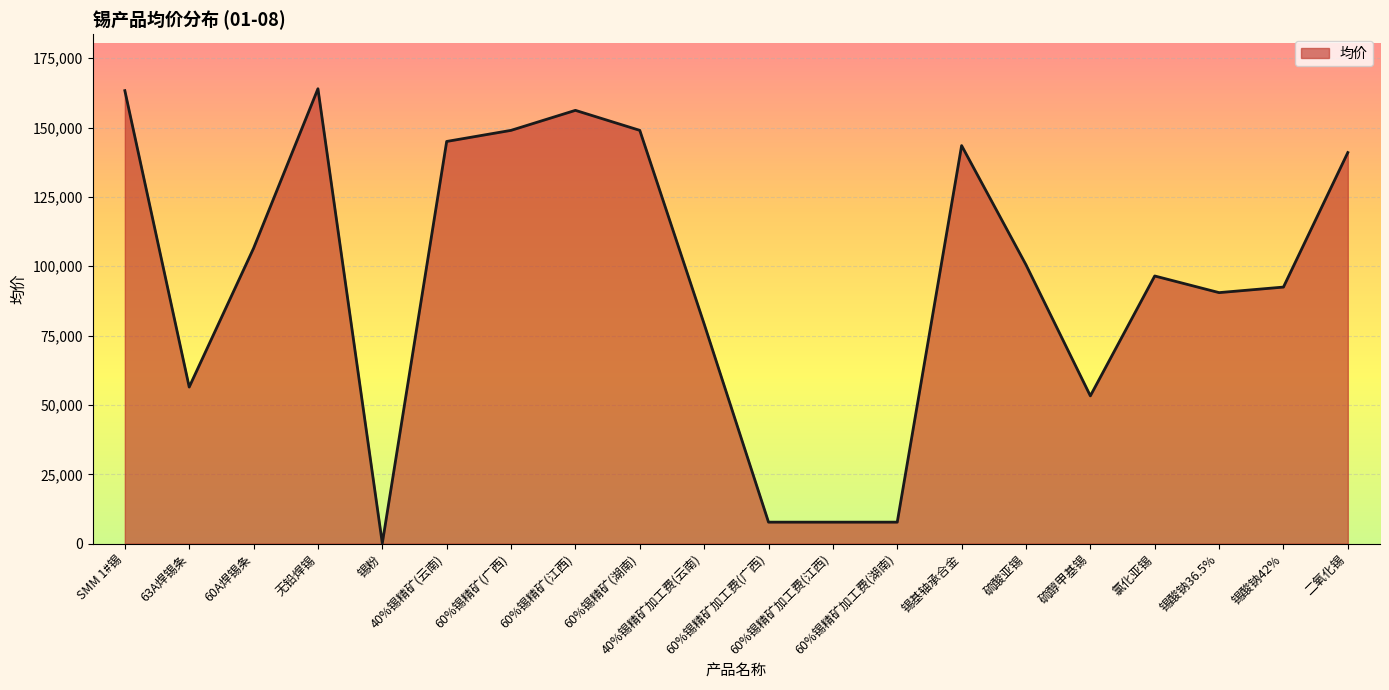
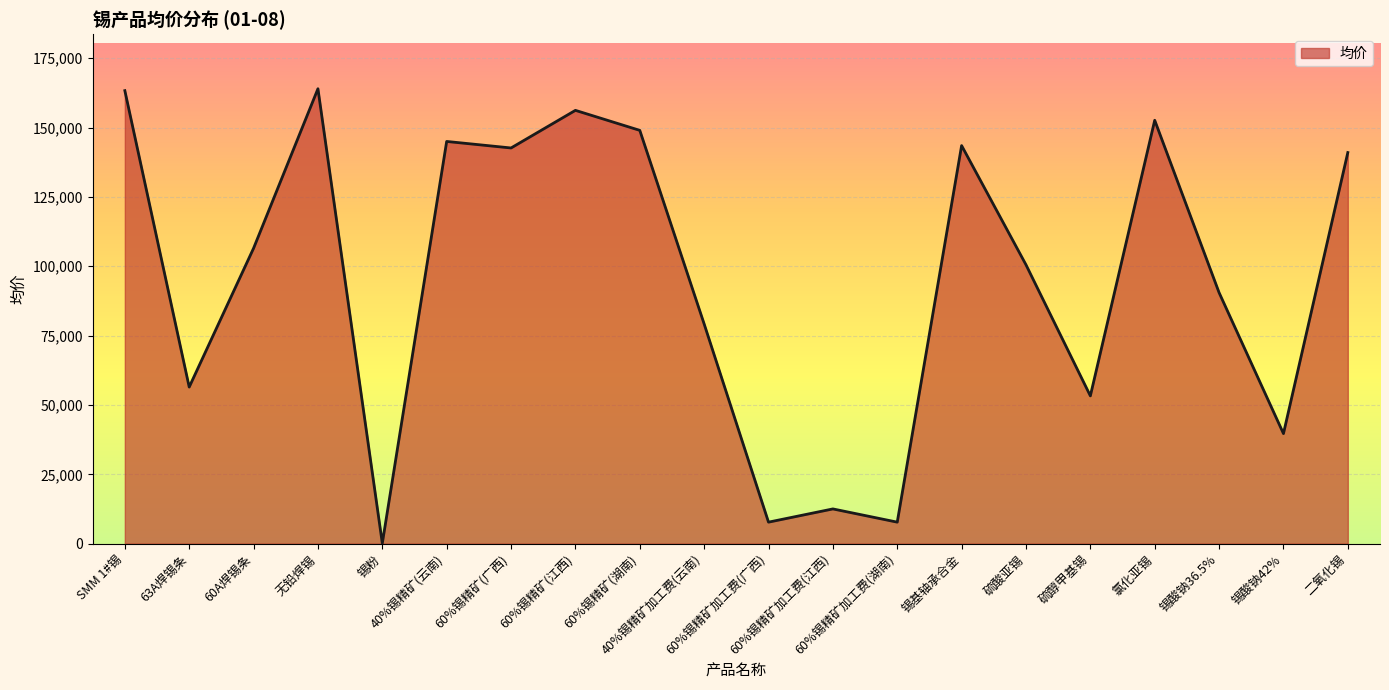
  {
    "SMM 1#锡": "163,000",
    "63A焊锡条": "56,000",
    "60A焊锡条": "107,000",
    "无铅焊锡": "164,000",
    "锡粉": "0",
    "40%锡精矿(云南)": "145,000",
-   "60%锡精矿(广西)": "149,000",
+   "60%锡精矿(广西)": "143,000",
    "60%锡精矿(江西)": "156,000",
    "60%锡精矿(湖南)": "149,000",
    "40%锡精矿加工费(云南)": "79,000",
    "60%锡精矿加工费(广西)": "8,000",
-   "60%锡精矿加工费(江西)": "8,000",
+   "60%锡精矿加工费(江西)": "13,000",
    "60%锡精矿加工费(湖南)": "8,000",
    "锡基轴承合金": "144,000",
    "硫酸亚锡": "101,000",
    "硫醇甲基锡": "53,000",
-   "氯化亚锡": "97,000",
+   "氯化亚锡": "153,000",
    "锡酸钠36.5%": "91,000",
-   "锡酸钠42%": "93,000",
+   "锡酸钠42%": "40,000",
    "二氧化锡": "141,000"
  }
